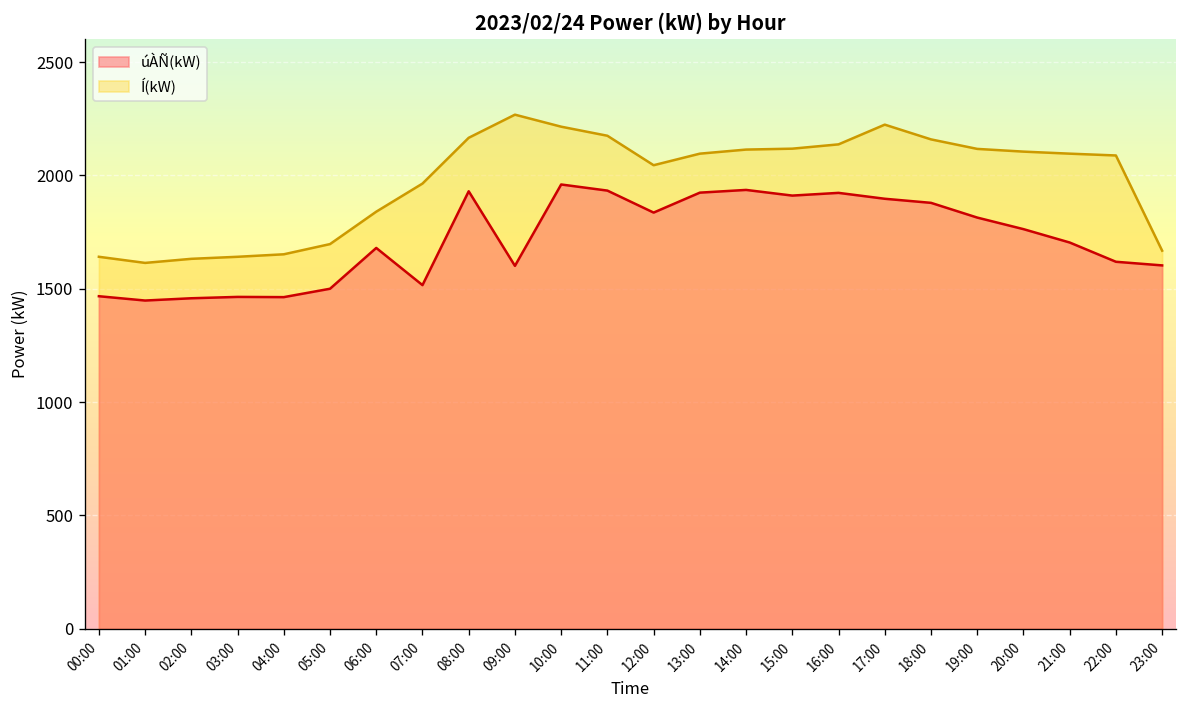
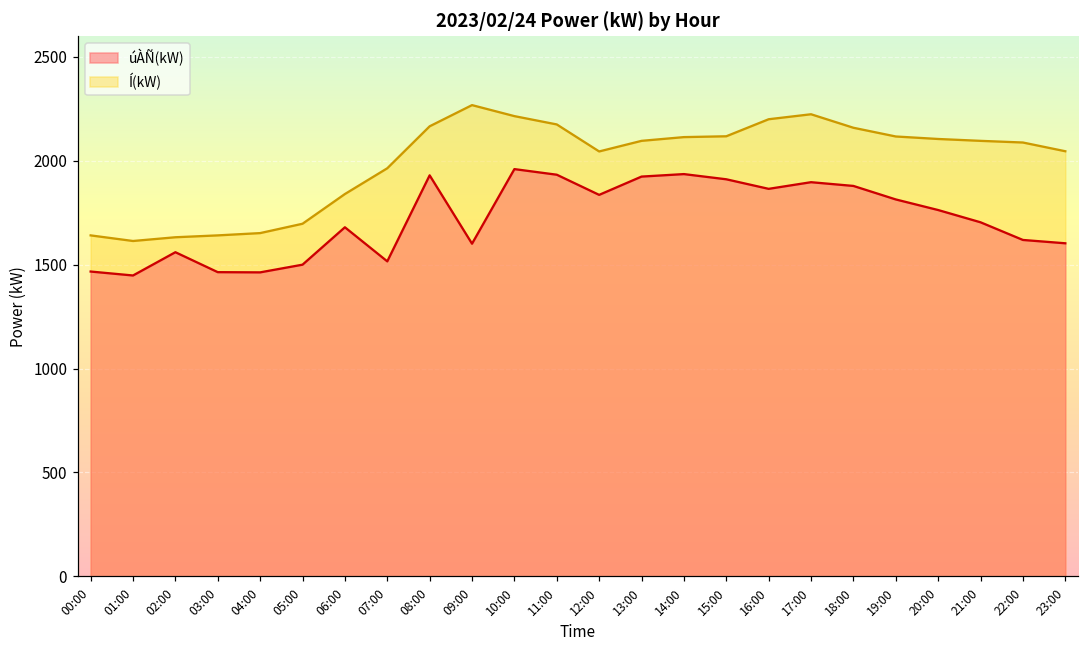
  {
    "úÀÑ(kW)": {
      "00:00": 1470,
      "01:00": 1450,
-     "02:00": 1460,
+     "02:00": 1560,
      "03:00": 1460,
      "04:00": 1460,
      "05:00": 1500,
      "06:00": 1680,
      "07:00": 1520,
      "08:00": 1930,
      "09:00": 1600,
      "10:00": 1960,
      "11:00": 1930,
      "12:00": 1840,
      "13:00": 1920,
      "14:00": 1940,
      "15:00": 1910,
-     "16:00": 1920,
+     "16:00": 1870,
      "17:00": 1900,
      "18:00": 1880,
      "19:00": 1810,
      "20:00": 1760,
      "21:00": 1700,
      "22:00": 1620,
      "23:00": 1600
    },
    "Í(kW)": {
      "00:00": 1640,
      "01:00": 1610,
      "02:00": 1630,
      "03:00": 1640,
      "04:00": 1650,
      "05:00": 1700,
      "06:00": 1840,
      "07:00": 1960,
      "08:00": 2170,
      "09:00": 2270,
      "10:00": 2220,
      "11:00": 2180,
      "12:00": 2050,
      "13:00": 2100,
      "14:00": 2110,
      "15:00": 2120,
-     "16:00": 2140,
+     "16:00": 2200,
      "17:00": 2220,
      "18:00": 2160,
      "19:00": 2120,
      "20:00": 2110,
      "21:00": 2100,
      "22:00": 2090,
-     "23:00": 1670
+     "23:00": 2050
    }
  }
